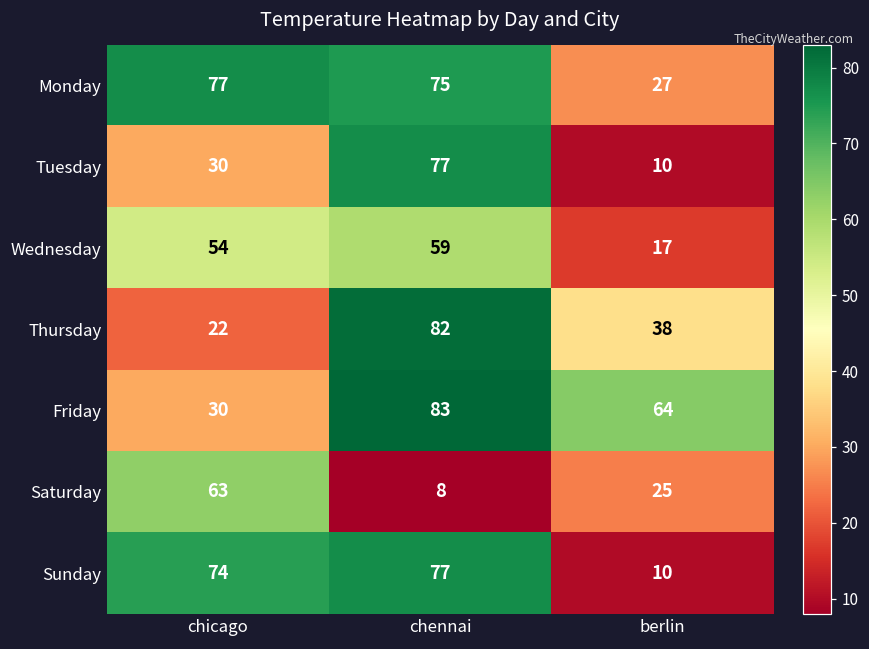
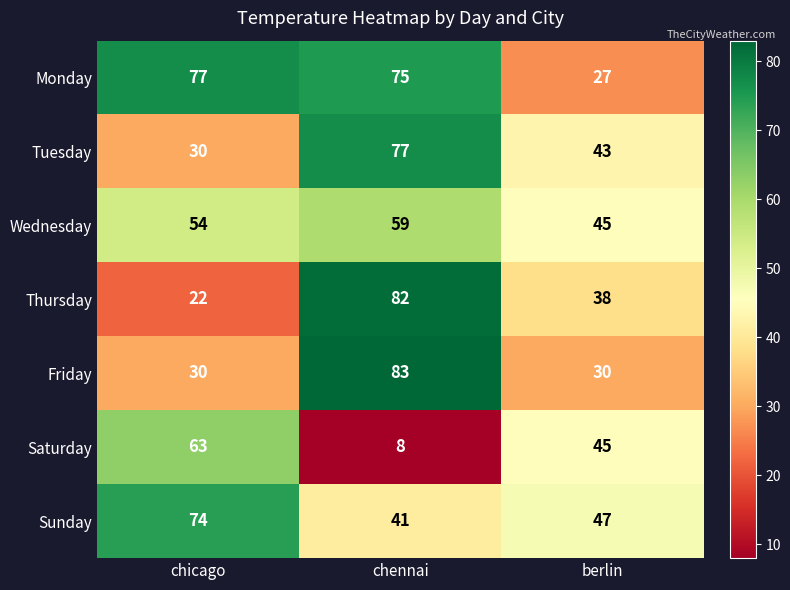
  {
    "Monday": {
      "chicago": 77,
      "chennai": 75,
      "berlin": 27
    },
    "Tuesday": {
      "chicago": 30,
      "chennai": 77,
-     "berlin": 10
+     "berlin": 43
    },
    "Wednesday": {
      "chicago": 54,
      "chennai": 59,
-     "berlin": 17
+     "berlin": 45
    },
    "Thursday": {
      "chicago": 22,
      "chennai": 82,
      "berlin": 38
    },
    "Friday": {
      "chicago": 30,
      "chennai": 83,
-     "berlin": 64
+     "berlin": 30
    },
    "Saturday": {
      "chicago": 63,
      "chennai": 8,
-     "berlin": 25
+     "berlin": 45
    },
    "Sunday": {
      "chicago": 74,
-     "chennai": 77,
-     "berlin": 10
+     "chennai": 41,
+     "berlin": 47
    }
  }
